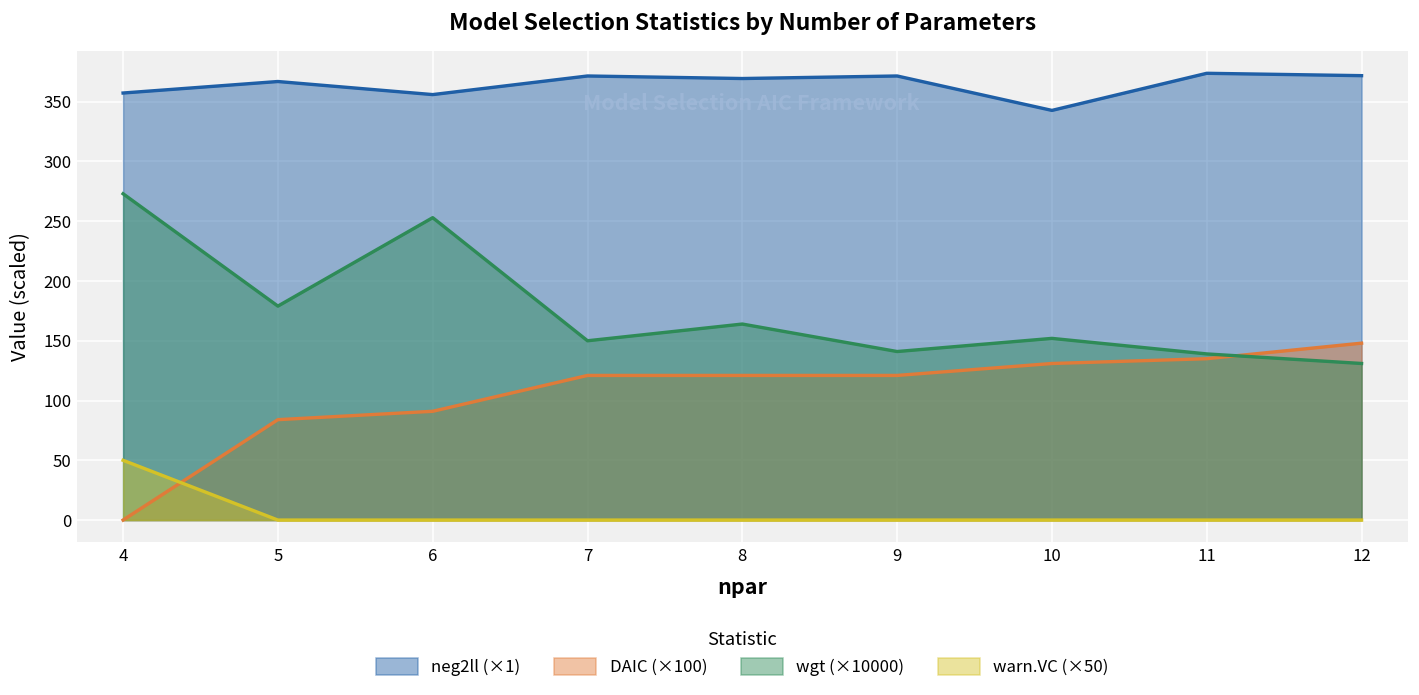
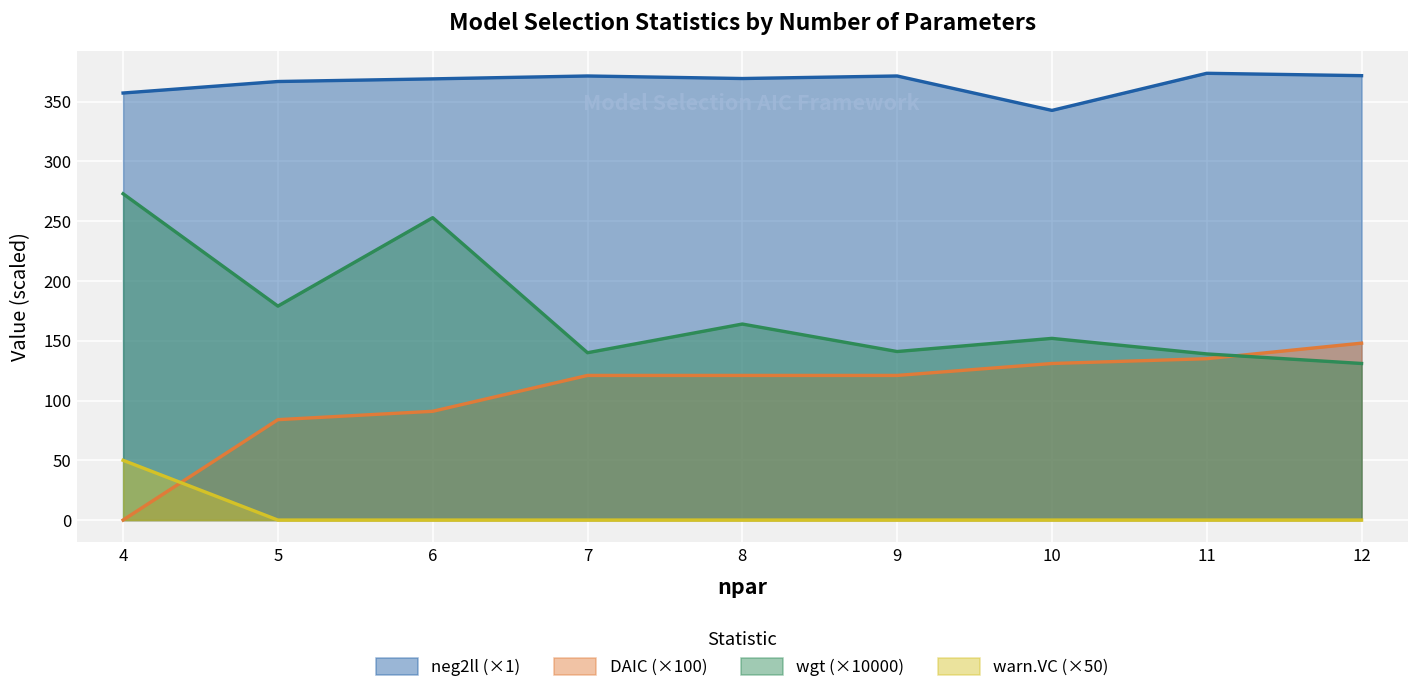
  {
    "neg2ll (×1)": {
      "4": 357,
      "5": 367,
-     "6": 356,
+     "6": 369,
      "7": 372,
      "8": 369,
      "9": 372,
      "10": 343,
      "11": 374,
      "12": 372
    },
    "wgt (×10000)": {
      "4": 273,
      "5": 179,
      "6": 253,
-     "7": 150,
+     "7": 140,
      "8": 164,
      "9": 141,
      "10": 152,
      "11": 139,
      "12": 131
    }
  }
